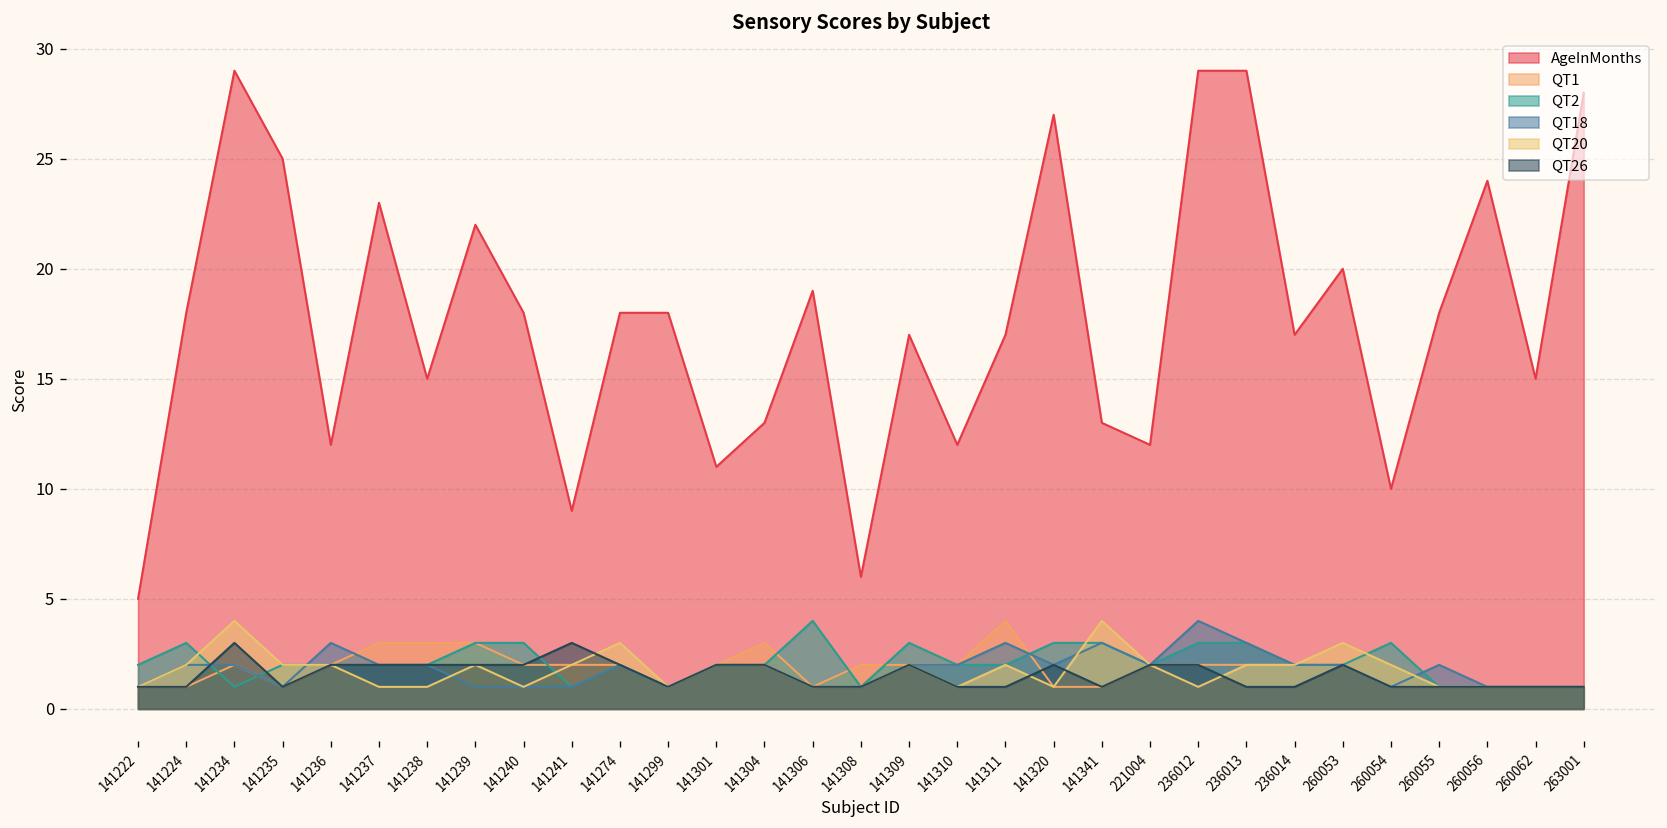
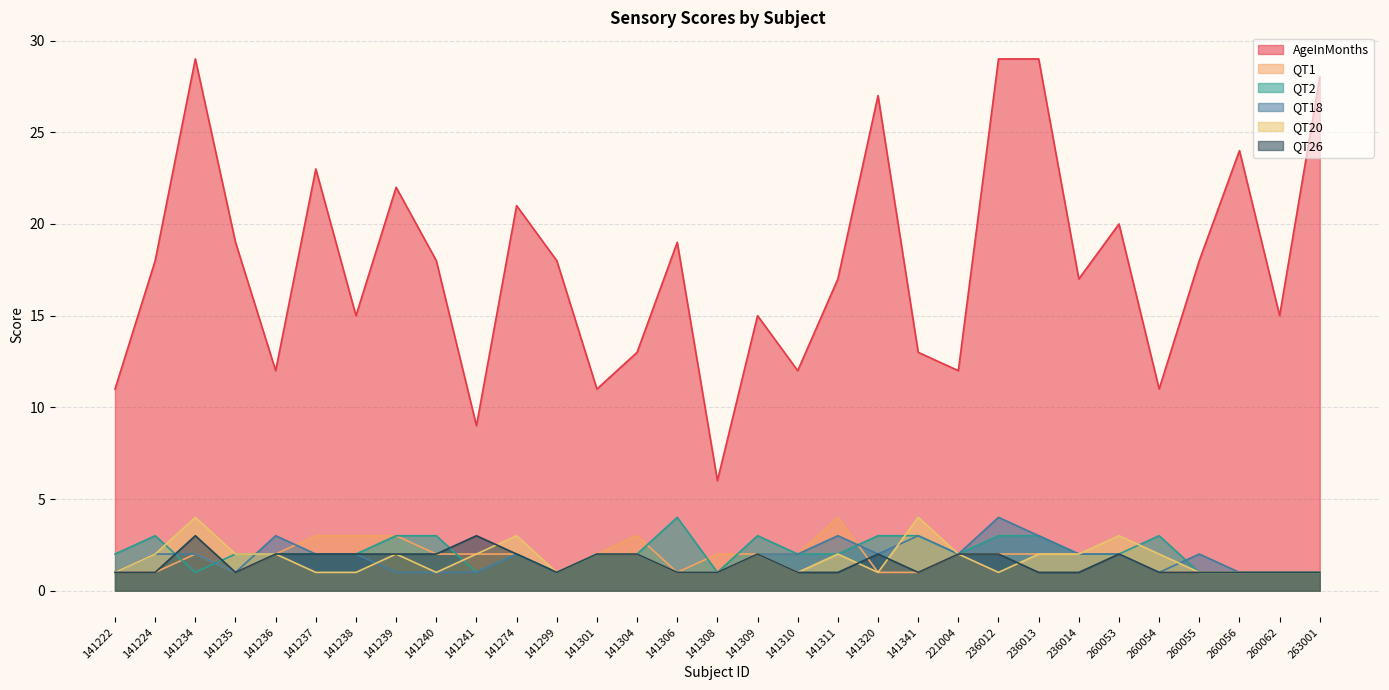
  {
    "AgeInMonths": {
-     "141222": 5,
+     "141222": 11,
      "141224": 18,
      "141234": 29,
-     "141235": 25,
+     "141235": 19,
      "141236": 12,
      "141237": 23,
      "141238": 15,
      "141239": 22,
      "141240": 18,
      "141241": 9,
-     "141274": 18,
+     "141274": 21,
      "141299": 18,
      "141301": 11,
      "141304": 13,
      "141306": 19,
      "141308": 6,
-     "141309": 17,
+     "141309": 15,
      "141310": 12,
      "141311": 17,
      "141320": 27,
      "141341": 13,
      "221004": 12,
      "236012": 29,
      "236013": 29,
      "236014": 17,
      "260053": 20,
-     "260054": 10,
+     "260054": 11,
      "260055": 18,
      "260056": 24,
      "260062": 15
    },
    "QT26": {
      "141234": 3,
      "141241": 3,
      "141311": 1,
      "236013": 1,
      "236014": 1
    }
  }
